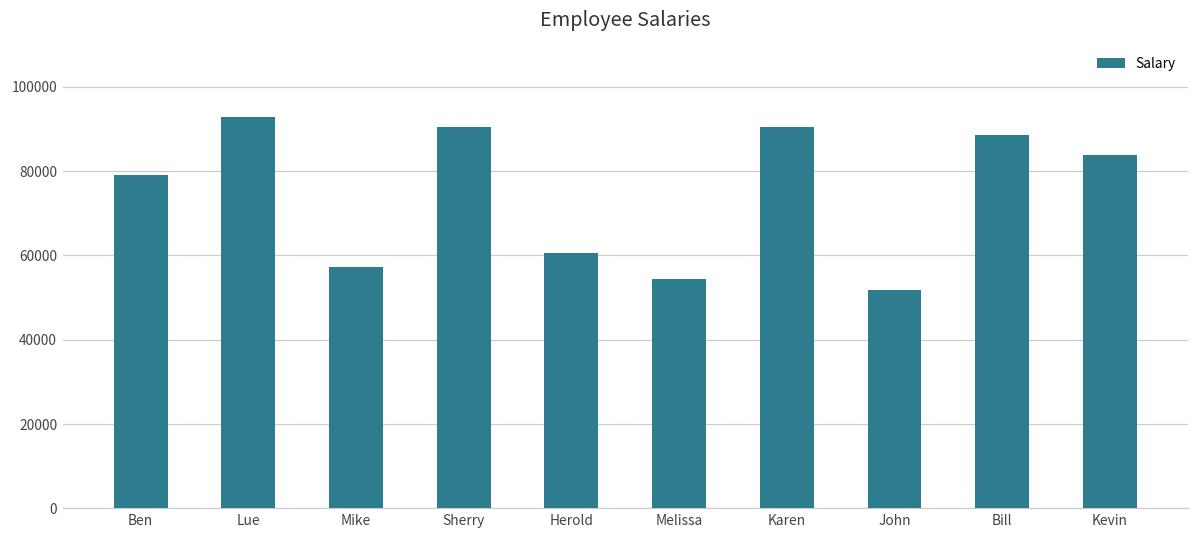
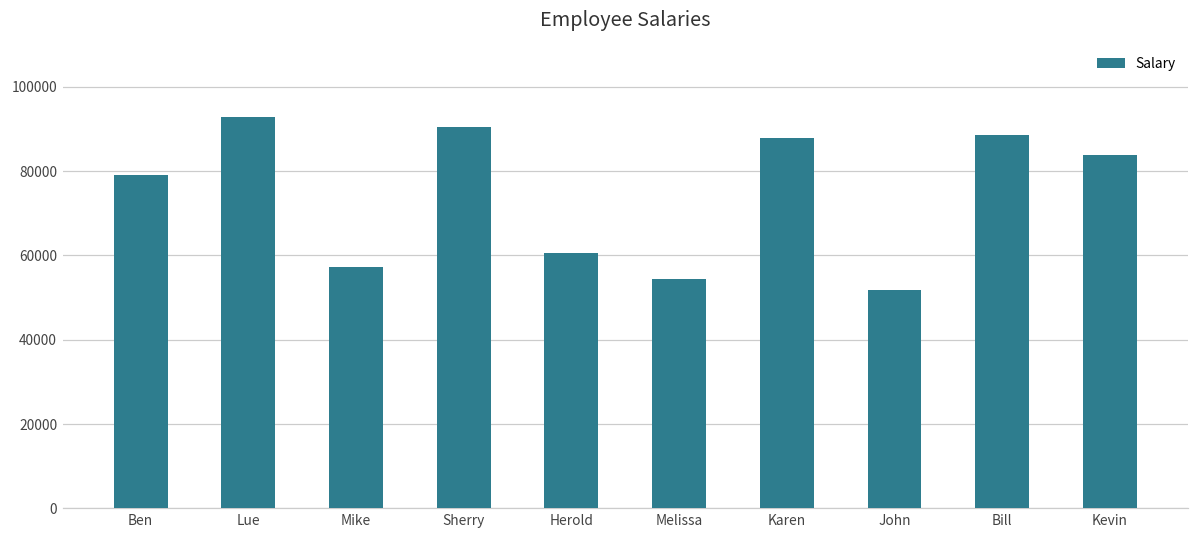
  {
    "Ben": 79000,
    "Lue": 93000,
    "Mike": 57000,
    "Sherry": 91000,
    "Herold": 61000,
    "Melissa": 54000,
-   "Karen": 91000,
+   "Karen": 88000,
    "John": 52000,
    "Bill": 89000,
    "Kevin": 84000
  }
